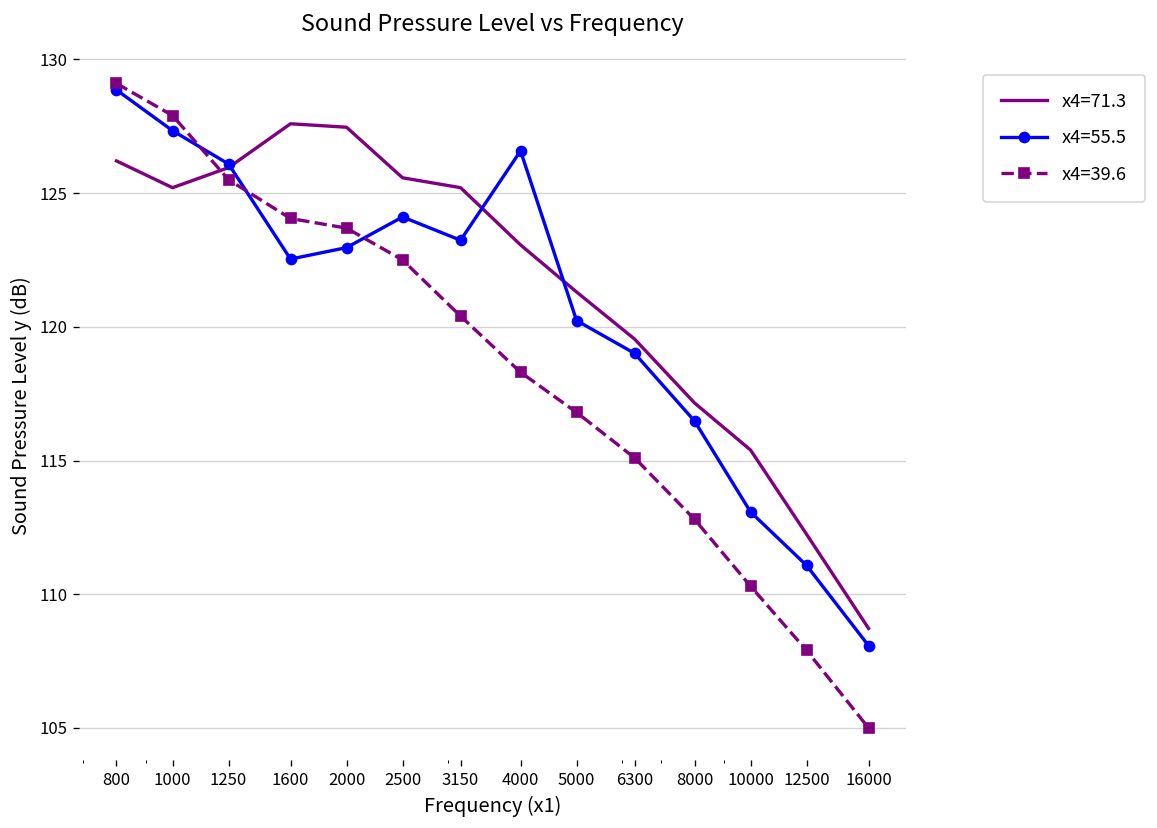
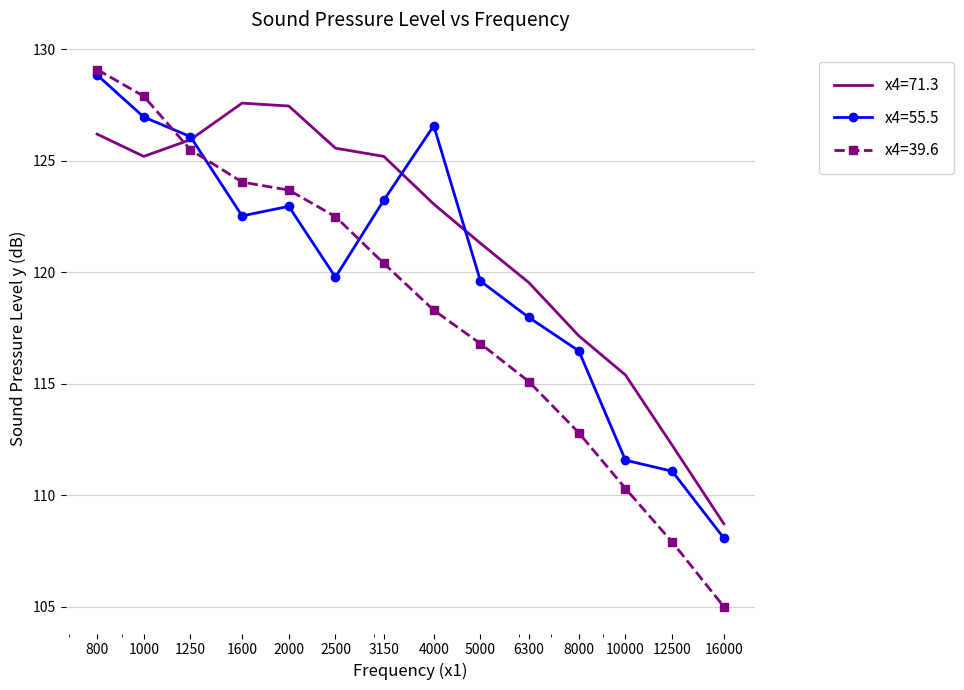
  {
    "x4=55.5": {
      "800": 128.9,
-     "1000": 127.3,
+     "1000": 127.0,
      "1250": 126.1,
      "1600": 122.5,
      "2000": 123.0,
-     "2500": 124.1,
+     "2500": 119.8,
      "3150": 123.2,
      "4000": 126.6,
-     "5000": 120.2,
-     "6300": 119.0,
+     "5000": 119.6,
+     "6300": 118.0,
      "8000": 116.5,
-     "10000": 113.1,
+     "10000": 111.6,
      "12500": 111.1,
      "16000": 108.1
    }
  }
